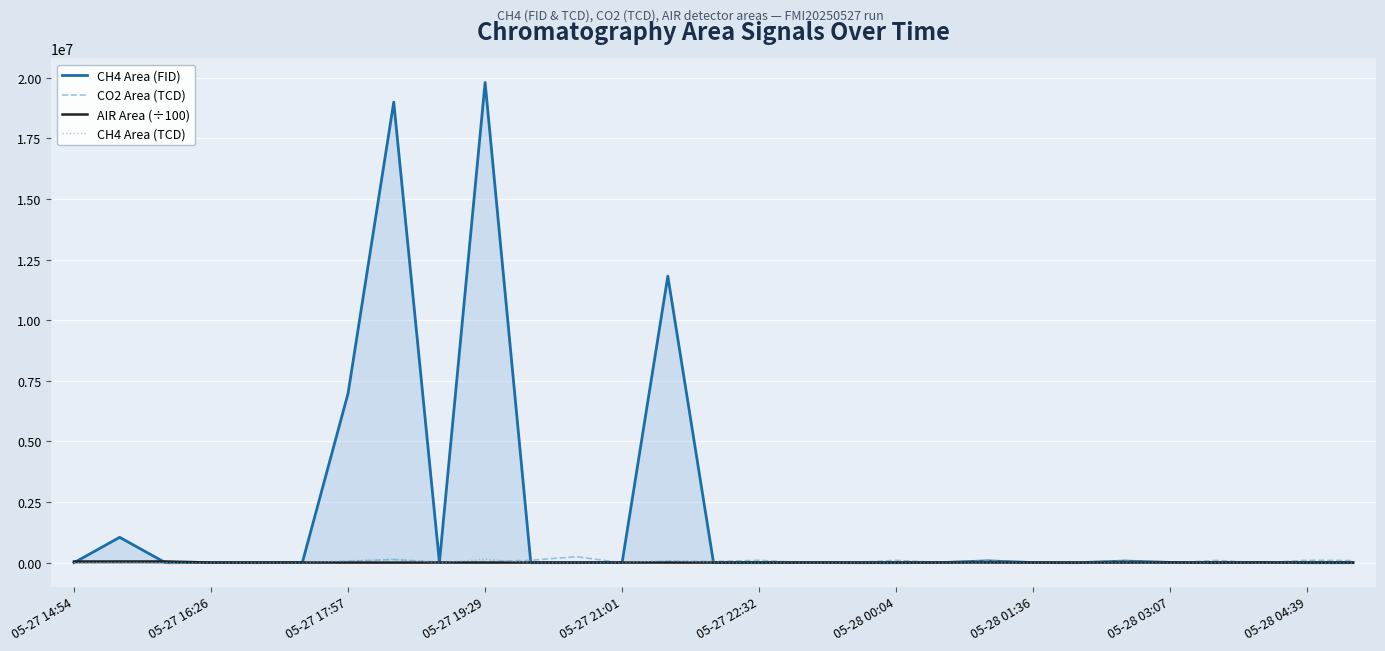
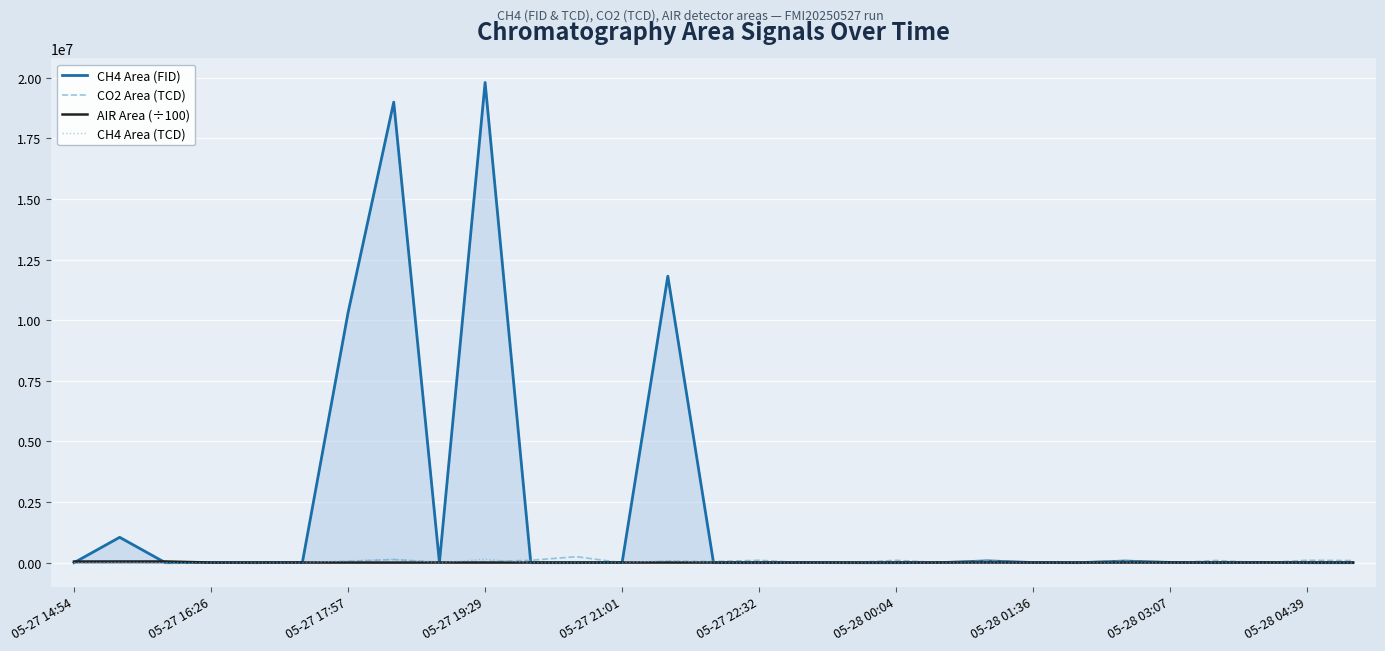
  {
    "CH4 Area (FID)": {
-     "05-27 17:57": 7000000,
+     "05-27 17:57": 10300000,
      "05-27 19:29": 19800000
    }
  }
